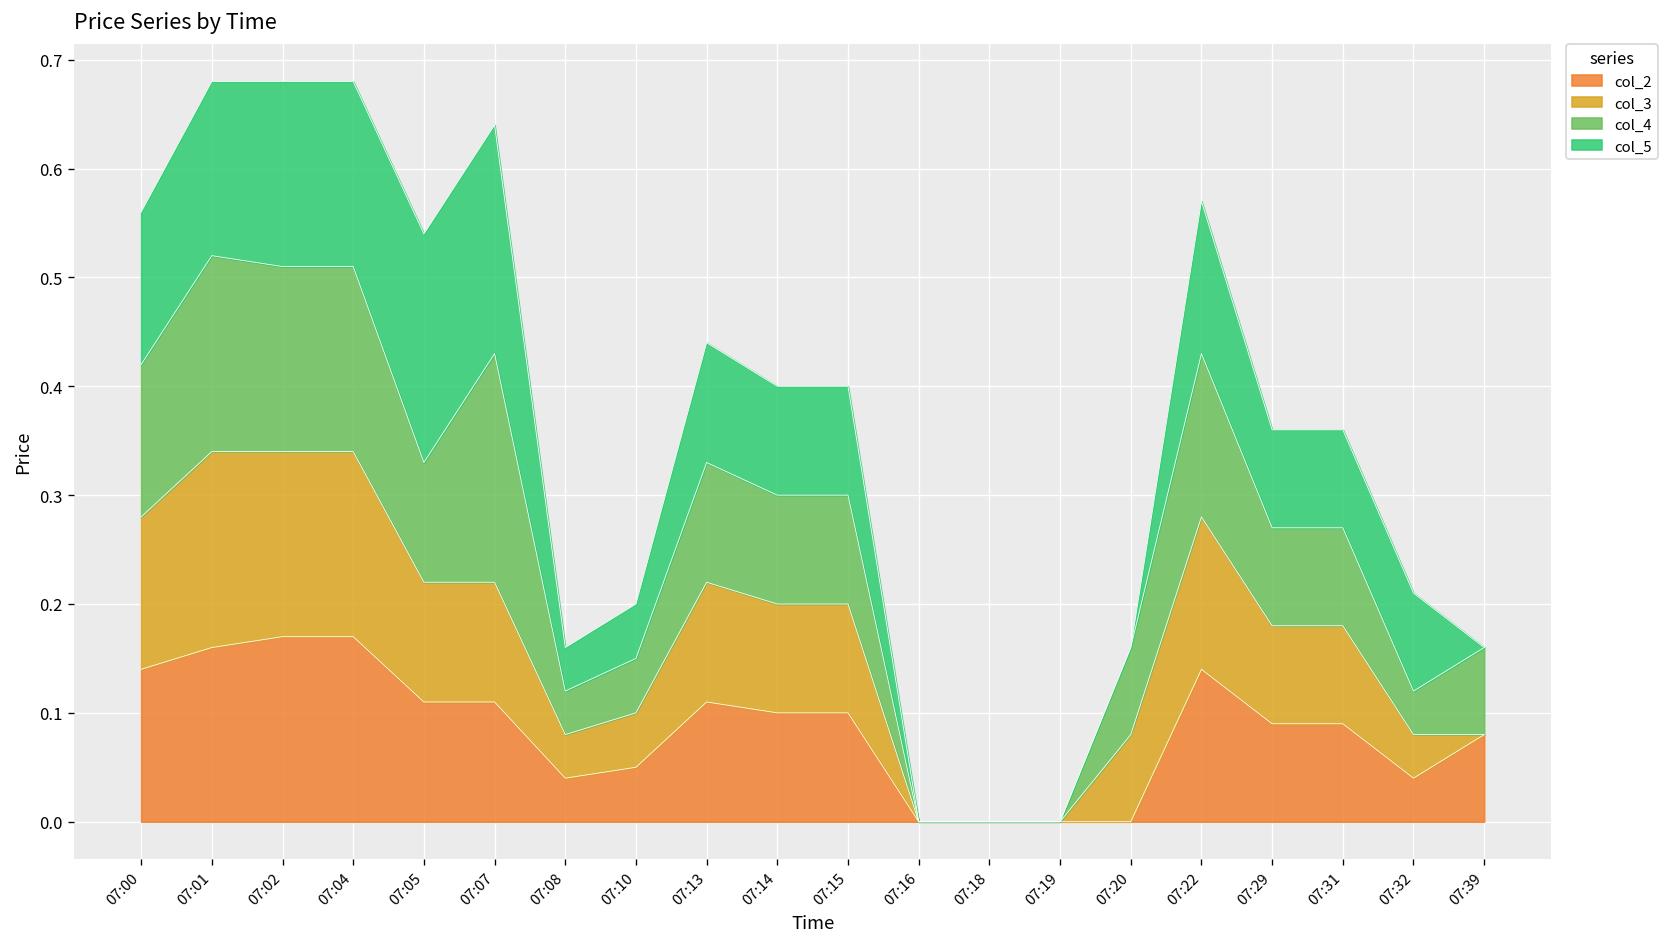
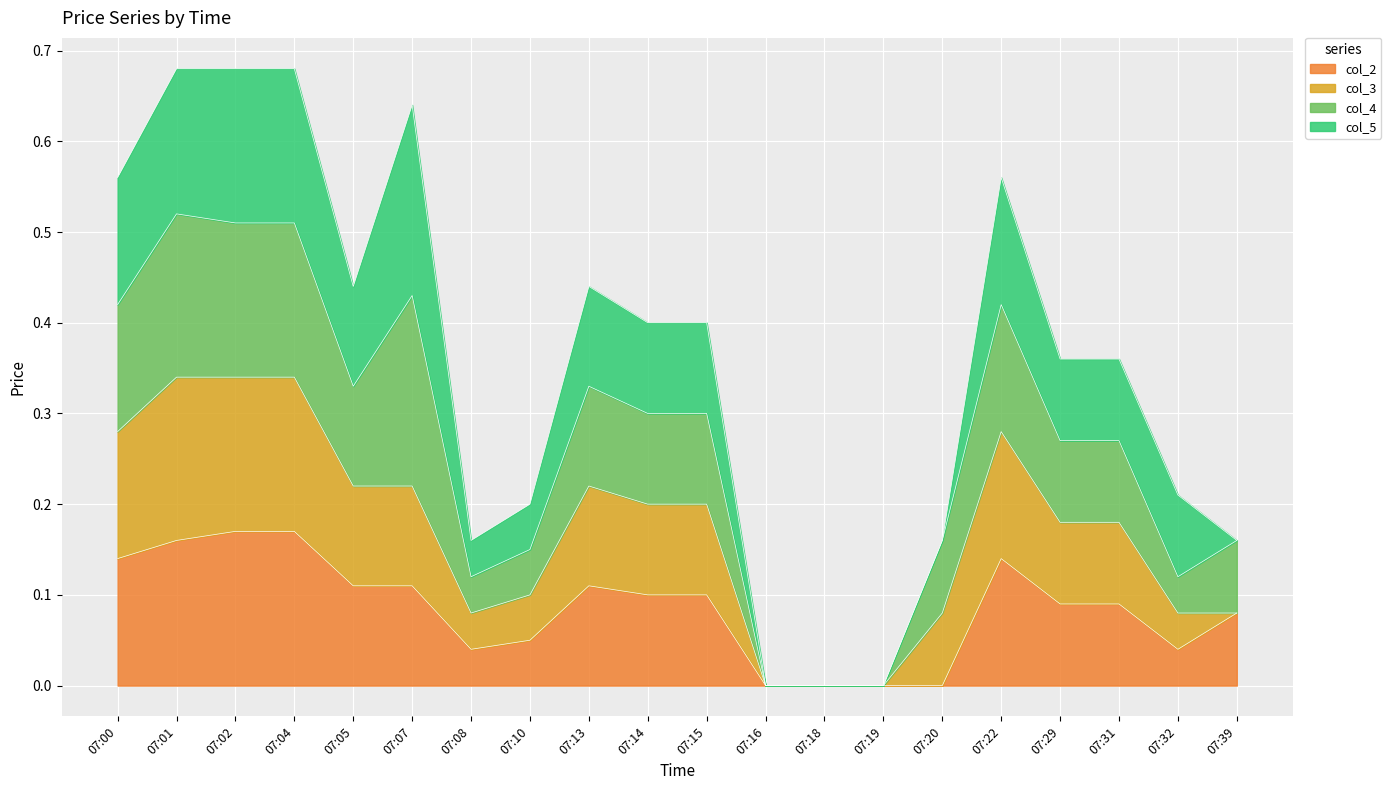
  {
    "col_4": {
      "07:00": 0.14,
      "07:01": 0.18,
      "07:02": 0.17,
      "07:04": 0.17,
      "07:05": 0.11,
      "07:07": 0.21,
      "07:08": 0.04,
      "07:10": 0.05,
      "07:13": 0.11,
      "07:14": 0.10,
      "07:15": 0.10,
-     "07:22": 0.15,
+     "07:22": 0.14,
      "07:29": 0.09,
      "07:31": 0.09,
      "07:32": 0.04
    },
    "col_5": {
      "07:00": 0.14,
      "07:01": 0.16,
      "07:02": 0.17,
      "07:04": 0.17,
-     "07:05": 0.21,
+     "07:05": 0.11,
      "07:07": 0.21,
      "07:08": 0.04,
      "07:10": 0.05,
      "07:13": 0.11,
      "07:14": 0.10,
      "07:15": 0.10,
      "07:22": 0.14,
      "07:29": 0.09,
      "07:31": 0.09,
      "07:32": 0.09
    }
  }
